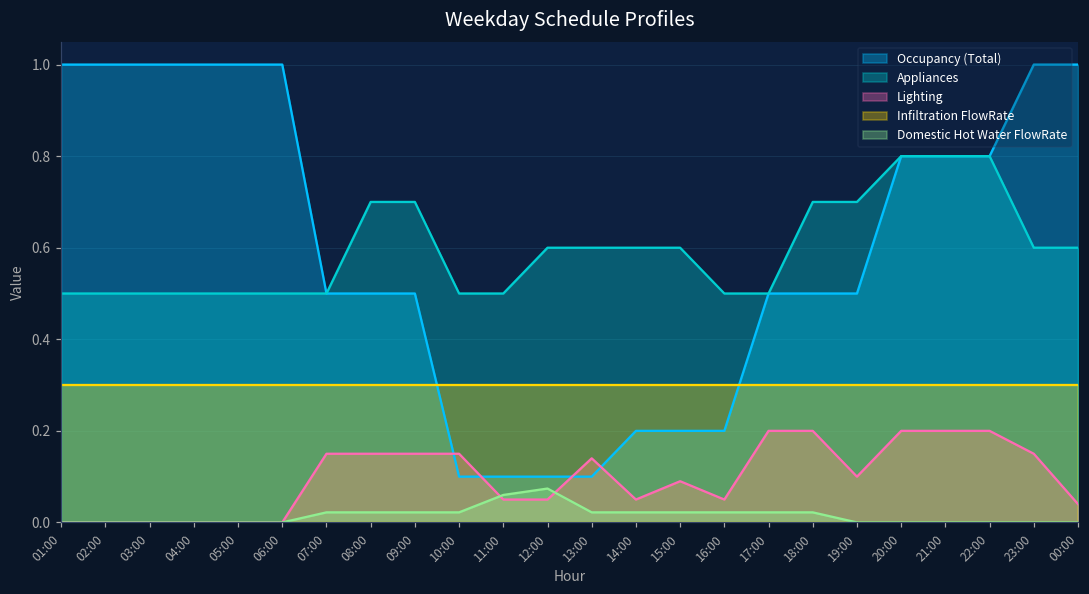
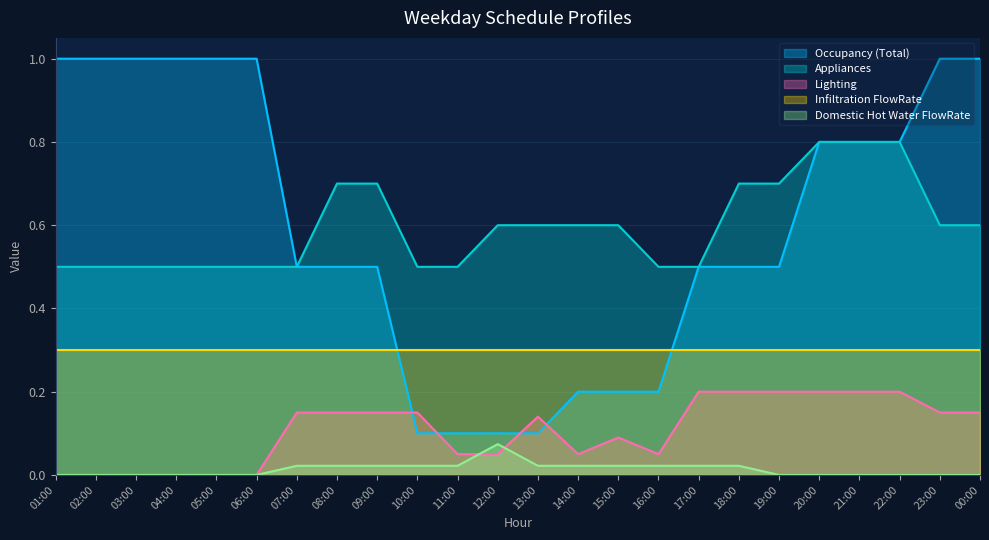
  {
    "Lighting": {
      "07:00": 0.15,
      "08:00": 0.15,
      "09:00": 0.15,
      "10:00": 0.15,
      "11:00": 0.05,
      "12:00": 0.05,
      "13:00": 0.14,
      "14:00": 0.05,
      "15:00": 0.09,
      "16:00": 0.05,
      "17:00": 0.20,
      "18:00": 0.20,
-     "19:00": 0.1,
+     "19:00": 0.2,
      "20:00": 0.20,
      "21:00": 0.20,
      "22:00": 0.20,
      "23:00": 0.15,
-     "00:00": 0.04
+     "00:00": 0.15
    },
    "Infiltration FlowRate": {
      "01:00": 0.30,
      "02:00": 0.30,
      "03:00": 0.30,
      "04:00": 0.30,
      "05:00": 0.30,
      "06:00": 0.30,
      "07:00": 0.30,
      "08:00": 0.30,
      "09:00": 0.30,
      "10:00": 0.30,
      "11:00": 0.30,
      "12:00": 0.30,
      "13:00": 0.30,
      "14:00": 0.30,
      "15:00": 0.30,
      "16:00": 0.30,
      "17:00": 0.30,
      "18:00": 0.30,
      "19:00": 0.30,
      "20:00": 0.30,
      "21:00": 0.30,
      "22:00": 0.30,
      "23:00": 0.30,
      "00:00": 0.30
    },
    "Domestic Hot Water FlowRate": {
      "07:00": 0.02,
      "08:00": 0.02,
      "09:00": 0.02,
      "10:00": 0.02,
-     "11:00": 0.06,
+     "11:00": 0.02,
      "12:00": 0.07,
      "13:00": 0.02,
      "14:00": 0.02,
      "15:00": 0.02,
      "16:00": 0.02,
      "17:00": 0.02,
      "18:00": 0.02,
      "19:00": 0.00,
      "20:00": 0.00,
      "21:00": 0.00,
      "22:00": 0.00,
      "23:00": 0.00,
      "00:00": 0.00
    }
  }
